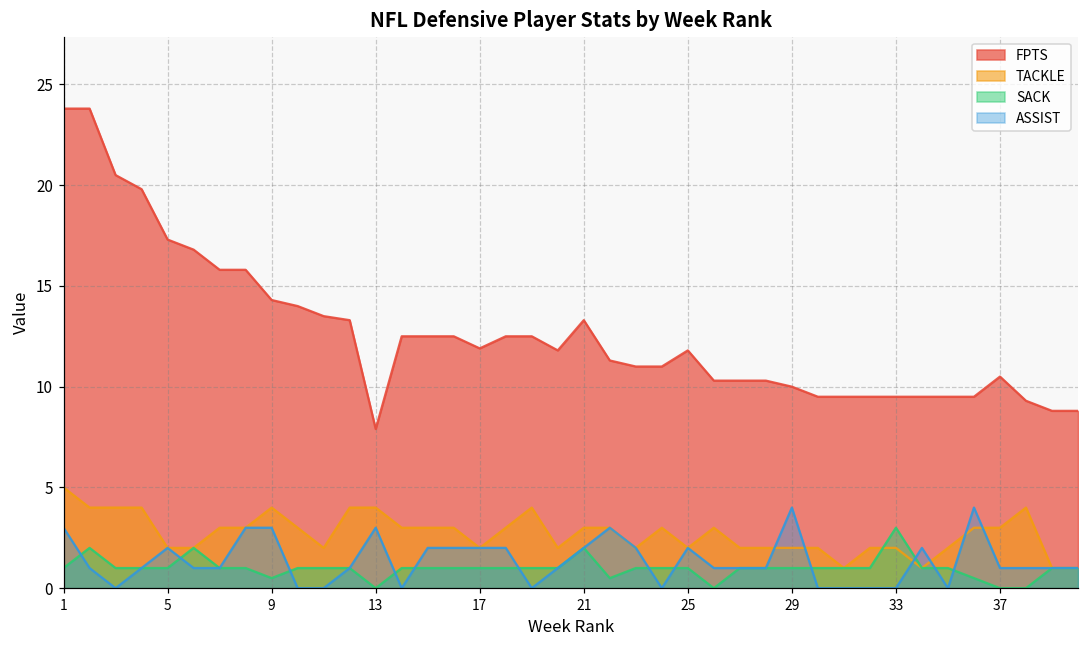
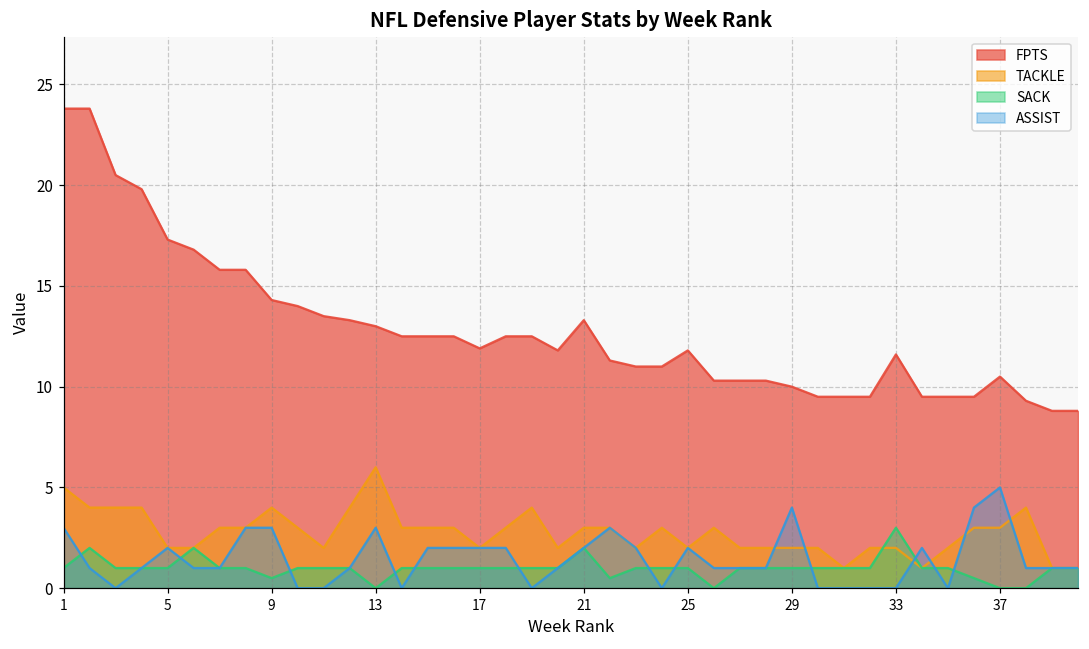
  {
    "FPTS": {
      "1": 23.8,
      "5": 17.3,
      "9": 14.3,
-     "13": 7.9,
+     "13": 13.0,
      "17": 11.9,
      "21": 13.3,
      "25": 11.8,
      "29": 10.0,
-     "33": 9.5,
+     "33": 11.6,
      "37": 10.5
    },
    "TACKLE": {
      "1": 5,
      "9": 4,
-     "13": 4,
+     "13": 6,
      "21": 3,
      "29": 2,
      "33": 2,
      "37": 3
    },
    "SACK": {
      "1": 1.0,
      "5": 1.0,
      "9": 0.5,
      "13": 0.0,
      "17": 1.0,
      "25": 1.0,
      "29": 1.0,
      "33": 3.0,
      "37": 0.0
    },
    "ASSIST": {
      "1": 3,
      "9": 3,
      "13": 3,
      "29": 4,
      "33": 0,
-     "37": 1
+     "37": 5
    }
  }
